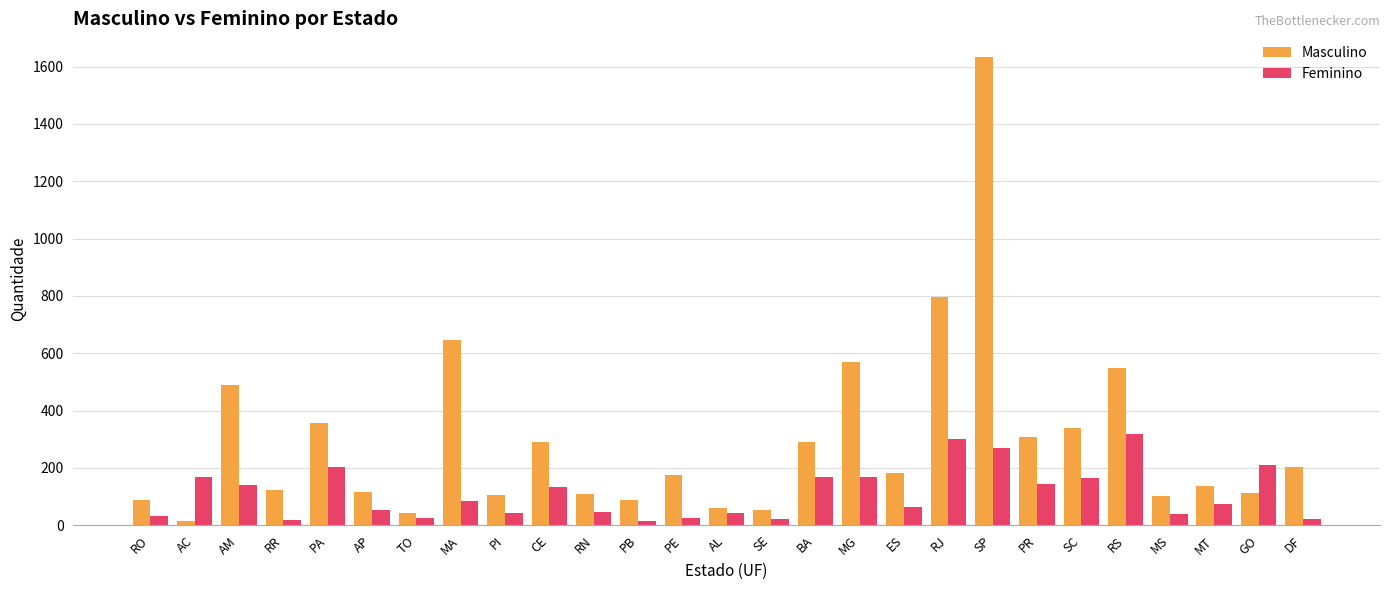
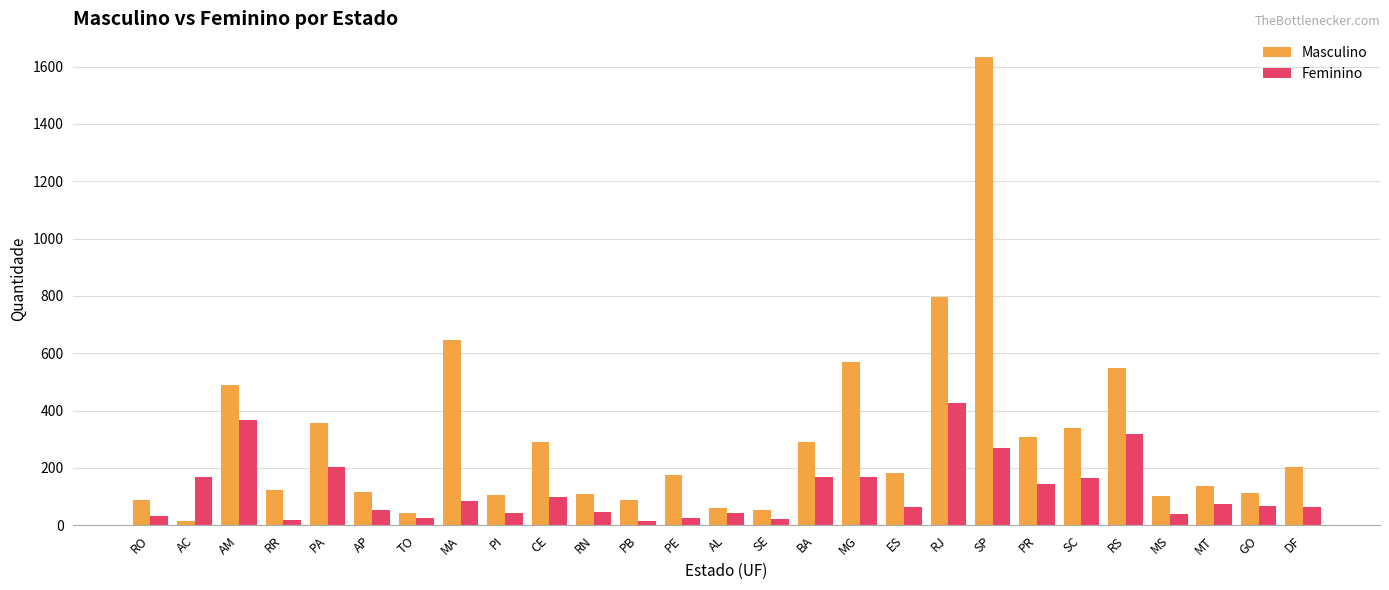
  {
    "Masculino": {
      "RO": 90,
      "AC": 10,
      "AM": 490,
      "RR": 120,
      "PA": 360,
      "AP": 120,
      "TO": 40,
      "MA": 650,
      "PI": 100,
      "CE": 290,
      "RN": 110,
      "PB": 90,
      "PE": 170,
      "AL": 60,
      "SE": 50,
      "BA": 290,
      "MG": 570,
      "ES": 180,
      "RJ": 800,
      "SP": 1630,
      "PR": 310,
      "SC": 340,
      "RS": 550,
      "MS": 100,
      "MT": 140,
      "GO": 110,
      "DF": 200
    },
    "Feminino": {
      "RO": 30,
      "AC": 170,
-     "AM": 140,
+     "AM": 370,
      "RR": 20,
      "PA": 200,
      "AP": 50,
      "TO": 30,
      "MA": 80,
      "PI": 40,
-     "CE": 130,
+     "CE": 100,
      "RN": 50,
      "PB": 20,
      "PE": 20,
      "AL": 40,
      "SE": 20,
      "BA": 170,
      "MG": 170,
      "ES": 70,
-     "RJ": 300,
+     "RJ": 430,
      "SP": 270,
      "PR": 140,
      "SC": 170,
      "RS": 320,
      "MS": 40,
      "MT": 70,
-     "GO": 210,
-     "DF": 20
+     "GO": 70,
+     "DF": 60
    }
  }
